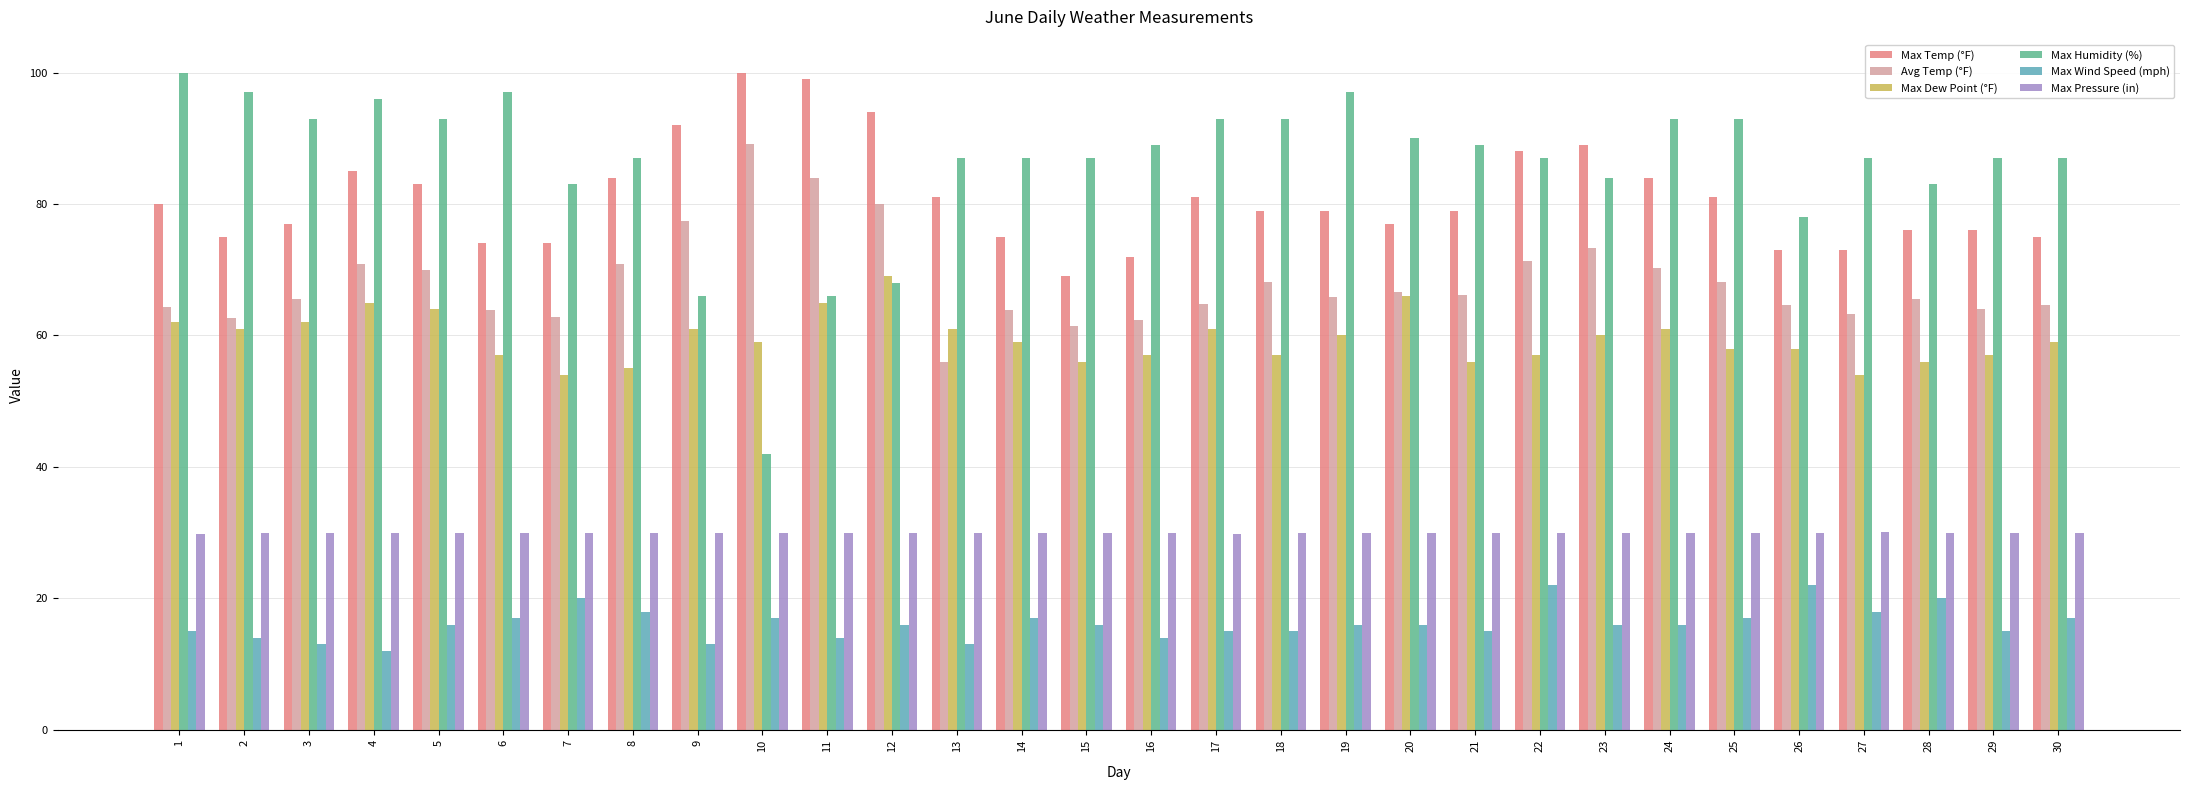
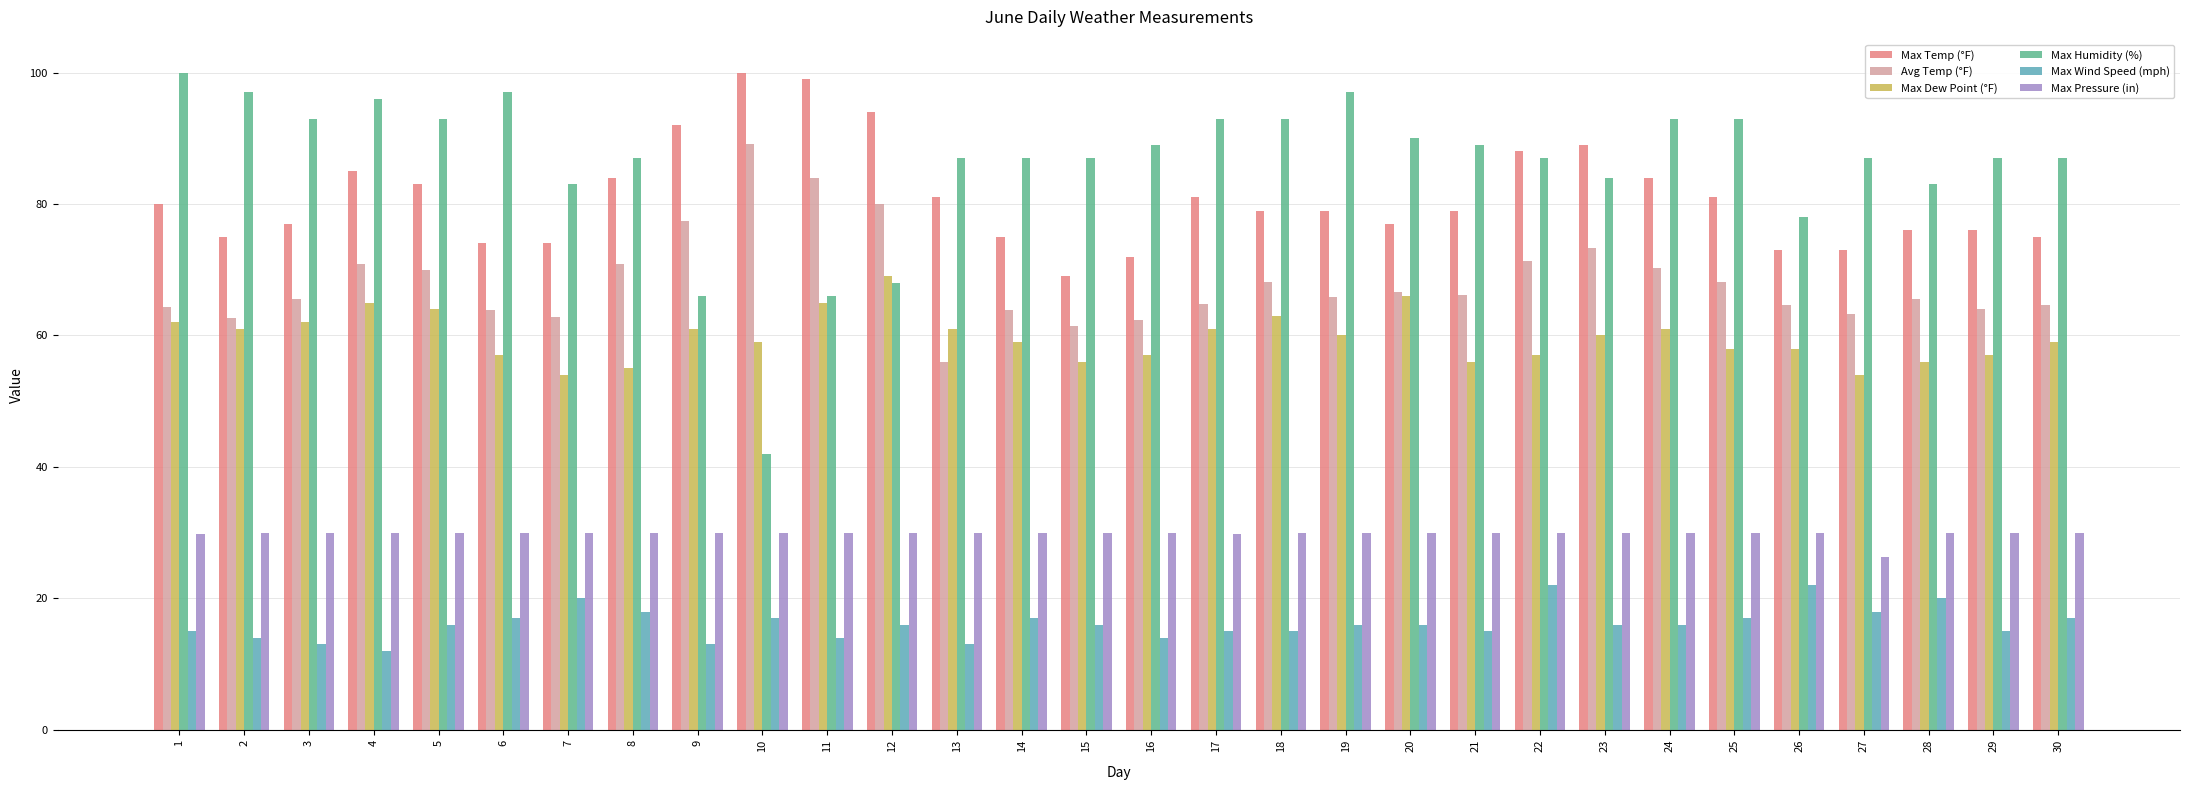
  {
    "Max Dew Point (°F)": {
      "1": 62,
      "2": 61,
      "3": 62,
      "4": 65,
      "5": 64,
      "6": 57,
      "7": 54,
      "8": 55,
      "9": 61,
      "10": 59,
      "11": 65,
      "12": 69,
      "13": 61,
      "14": 59,
      "15": 56,
      "16": 57,
      "17": 61,
-     "18": 57,
+     "18": 63,
      "19": 60,
      "20": 66,
      "21": 56,
      "22": 57,
      "23": 60,
      "24": 61,
      "25": 58,
      "26": 58,
      "27": 54,
      "28": 56,
      "29": 57,
      "30": 59
    },
    "Max Pressure (in)": {
      "1": 30,
      "2": 30,
      "3": 30,
      "4": 30,
      "5": 30,
      "6": 30,
      "7": 30,
      "8": 30,
      "9": 30,
      "10": 30,
      "11": 30,
      "12": 30,
      "13": 30,
      "14": 30,
      "15": 30,
      "16": 30,
      "17": 30,
      "18": 30,
      "19": 30,
      "20": 30,
      "21": 30,
      "22": 30,
      "23": 30,
      "24": 30,
      "25": 30,
      "26": 30,
-     "27": 30,
+     "27": 26,
      "28": 30,
      "29": 30,
      "30": 30
    }
  }
